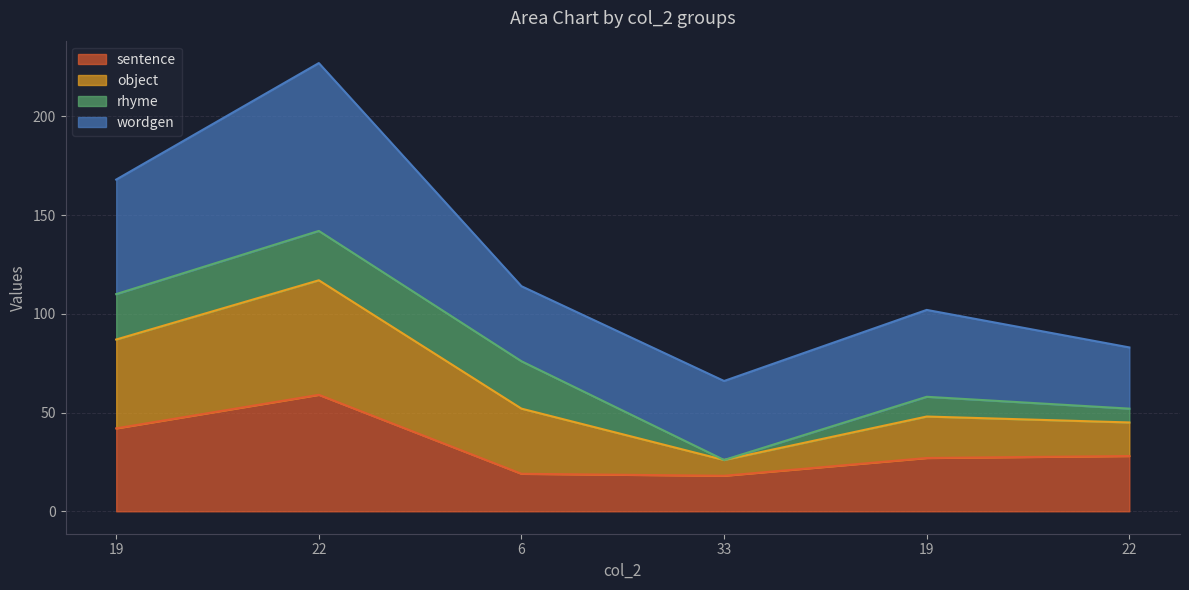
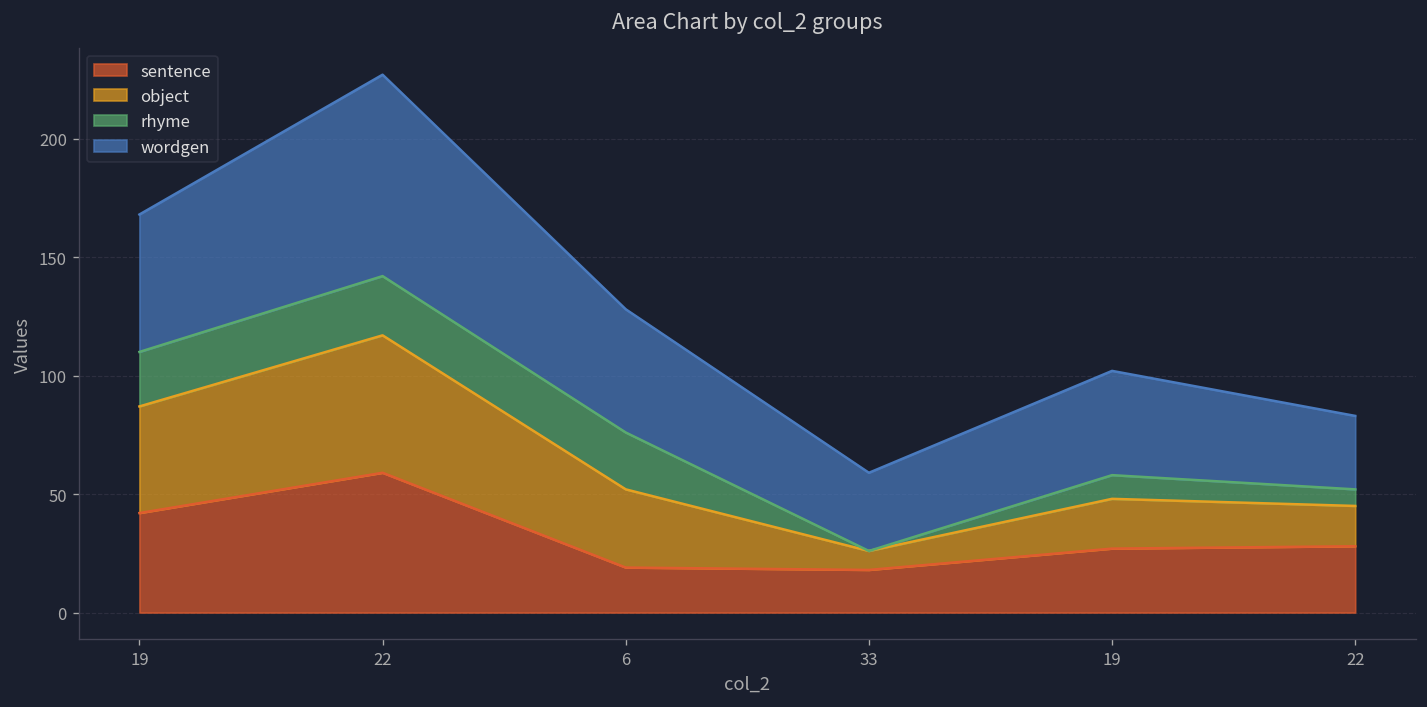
  {
    "sentence": {
      "6": 19,
      "33": 18
    },
    "object": {
      "6": 33
    },
    "rhyme": {
      "6": 24
    },
    "wordgen": {
-     "6": 38,
-     "33": 40
+     "6": 52,
+     "33": 33
    }
  }
